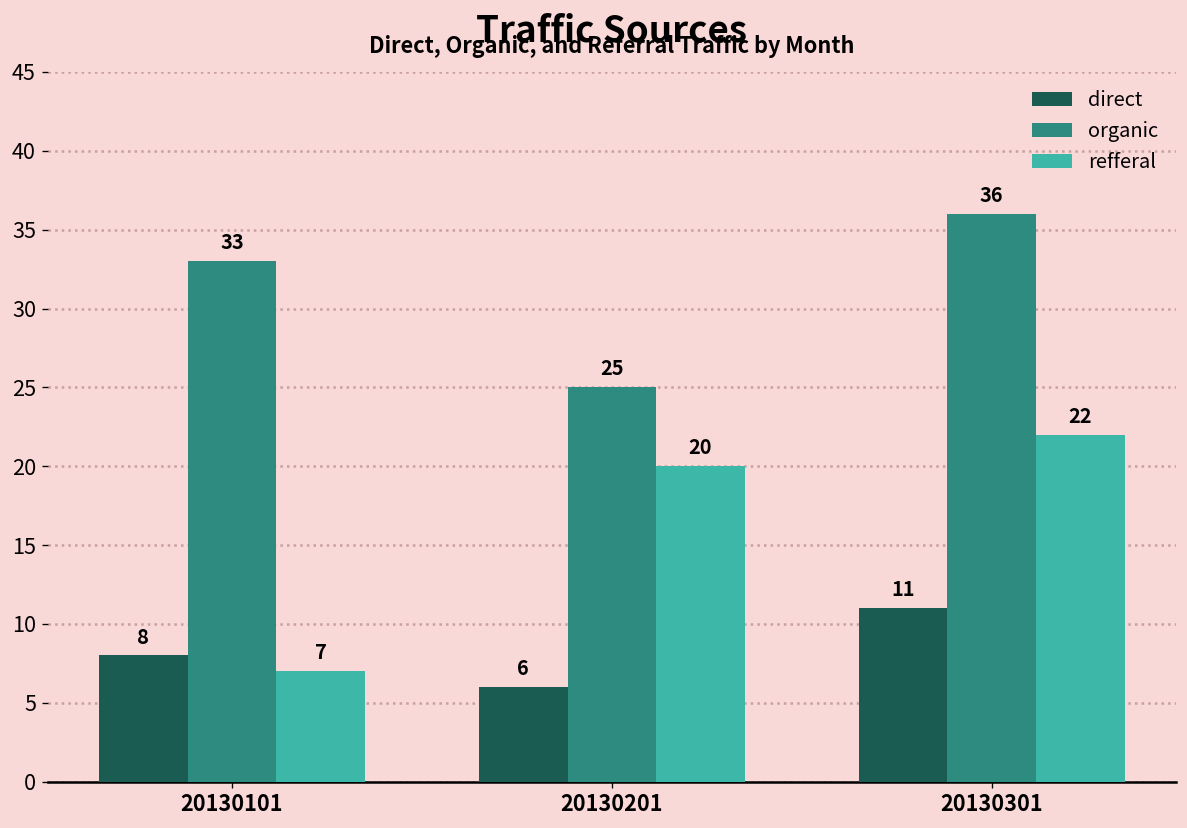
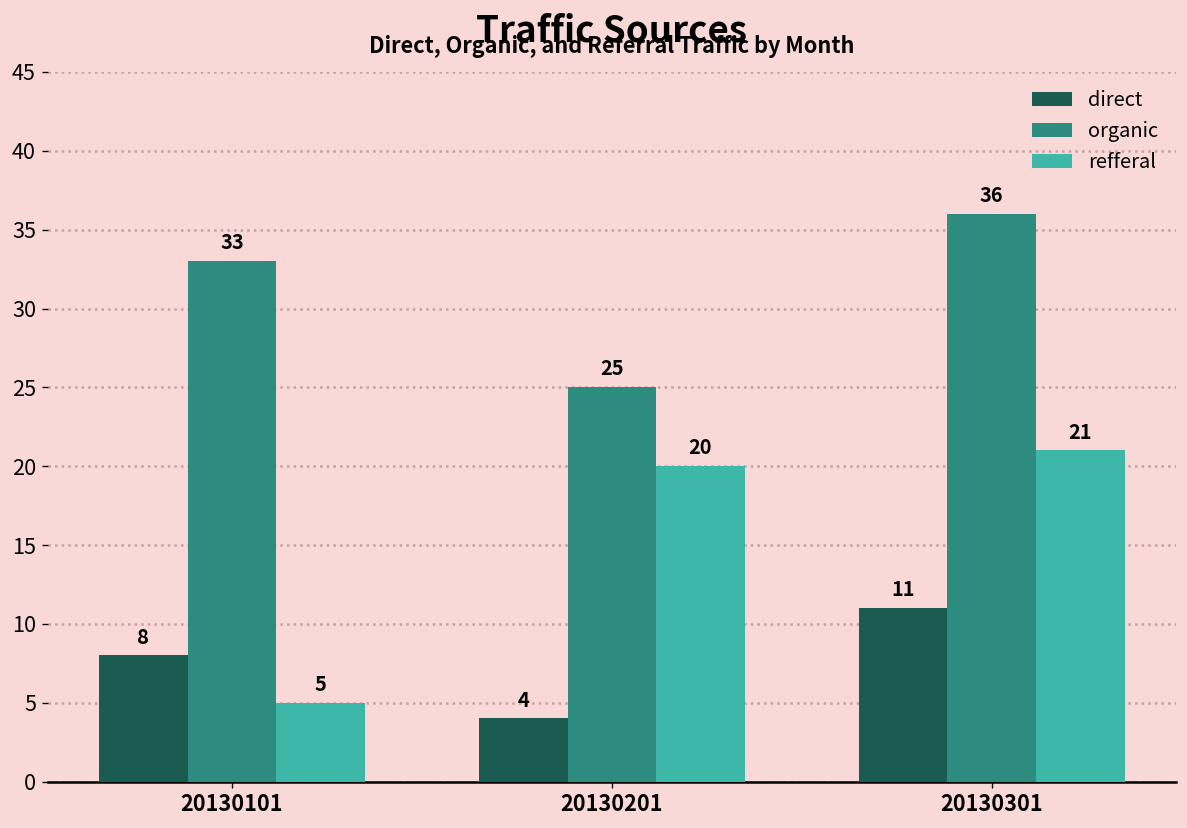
  {
    "direct": {
      "20130101": 8,
-     "20130201": 6,
+     "20130201": 4,
      "20130301": 11
    },
    "organic": {
      "20130101": 33,
      "20130201": 25,
      "20130301": 36
    },
    "refferal": {
-     "20130101": 7,
+     "20130101": 5,
      "20130201": 20,
-     "20130301": 22
+     "20130301": 21
    }
  }
